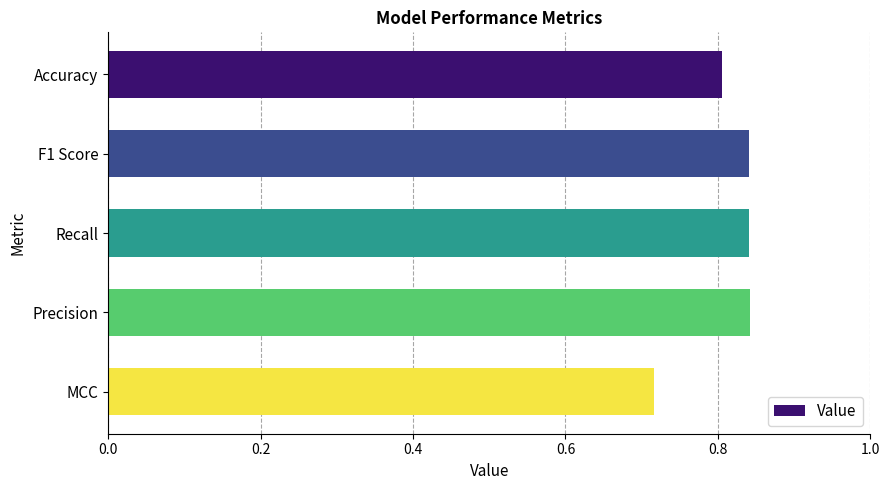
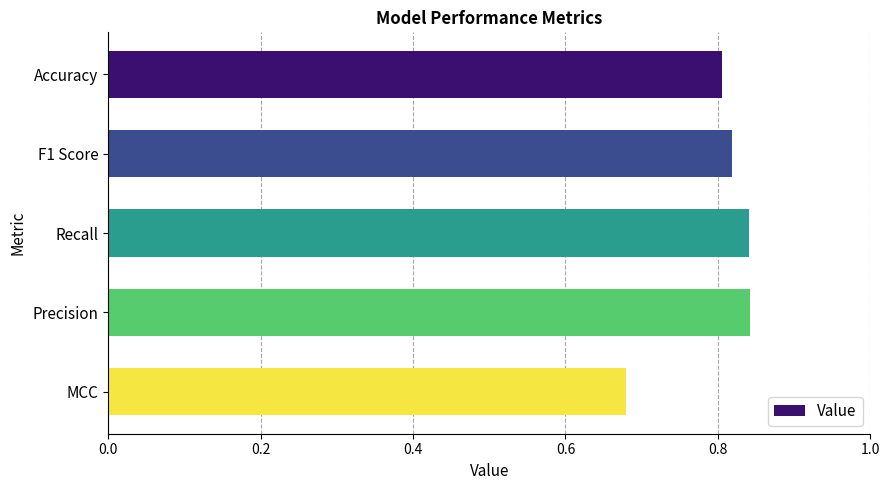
  {
    "Accuracy": 0.80,
-   "F1 Score": 0.84,
+   "F1 Score": 0.82,
    "Recall": 0.84,
    "Precision": 0.84,
-   "MCC": 0.72
+   "MCC": 0.68
  }
